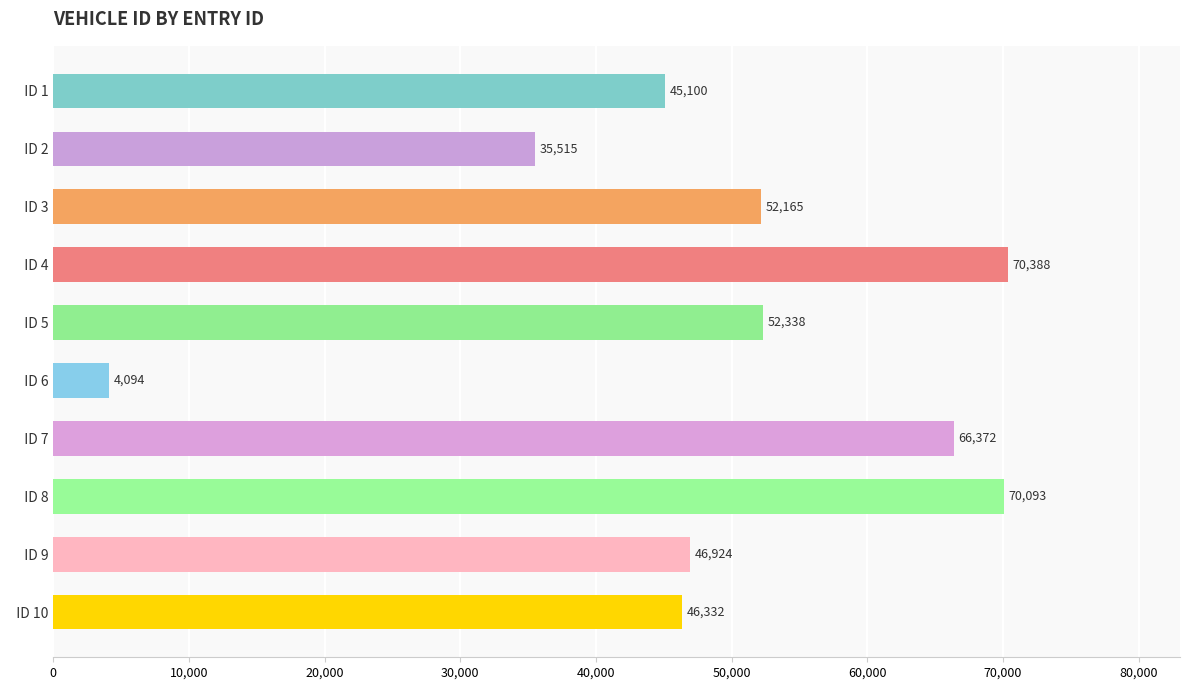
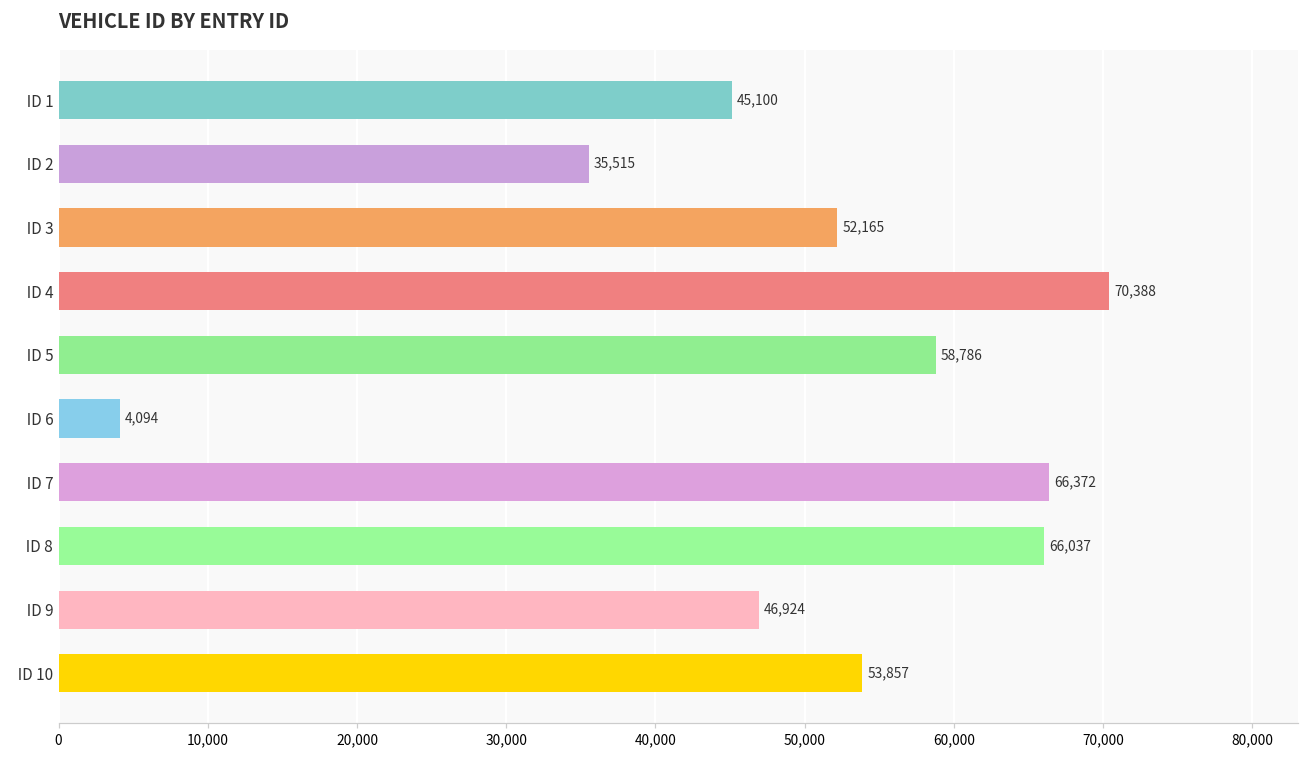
  {
    "ID 1": "45,100",
    "ID 2": "35,515",
    "ID 3": "52,165",
    "ID 4": "70,388",
-   "ID 5": "52,338",
+   "ID 5": "58,786",
    "ID 6": "4,094",
    "ID 7": "66,372",
-   "ID 8": "70,093",
+   "ID 8": "66,037",
    "ID 9": "46,924",
-   "ID 10": "46,332"
+   "ID 10": "53,857"
  }
